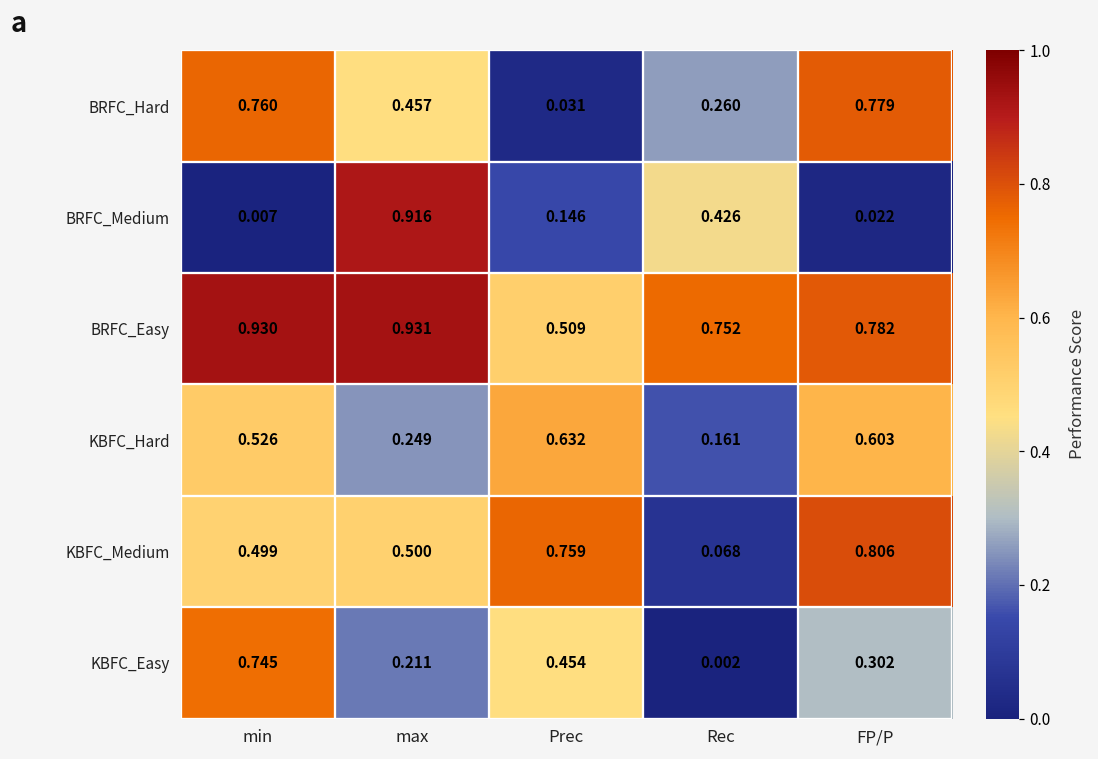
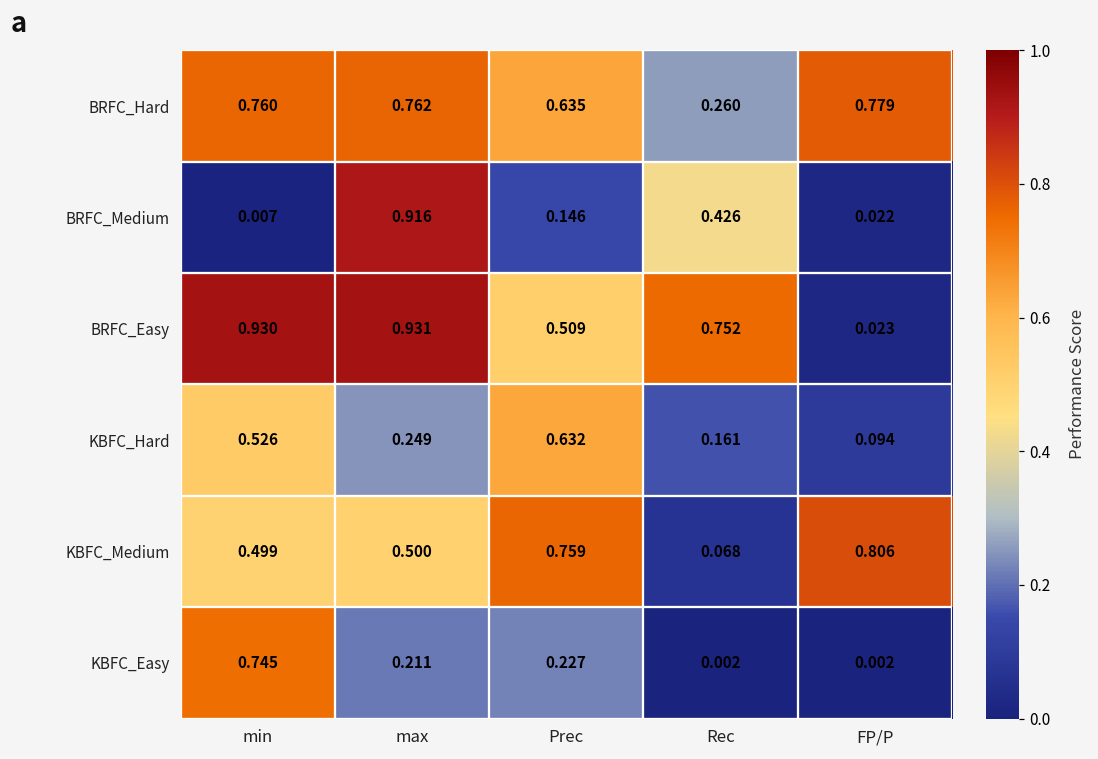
  {
    "BRFC_Hard": {
      "min": 0.760,
-     "max": 0.457,
-     "Prec": 0.031,
+     "max": 0.762,
+     "Prec": 0.635,
      "Rec": 0.260,
      "FP/P": 0.779
    },
    "BRFC_Medium": {
      "min": 0.007,
      "max": 0.916,
      "Prec": 0.146,
      "Rec": 0.426,
      "FP/P": 0.022
    },
    "BRFC_Easy": {
      "min": 0.930,
      "max": 0.931,
      "Prec": 0.509,
      "Rec": 0.752,
-     "FP/P": 0.782
+     "FP/P": 0.023
    },
    "KBFC_Hard": {
      "min": 0.526,
      "max": 0.249,
      "Prec": 0.632,
      "Rec": 0.161,
-     "FP/P": 0.603
+     "FP/P": 0.094
    },
    "KBFC_Medium": {
      "min": 0.499,
      "max": 0.500,
      "Prec": 0.759,
      "Rec": 0.068,
      "FP/P": 0.806
    },
    "KBFC_Easy": {
      "min": 0.745,
      "max": 0.211,
-     "Prec": 0.454,
+     "Prec": 0.227,
      "Rec": 0.002,
-     "FP/P": 0.302
+     "FP/P": 0.002
    }
  }
